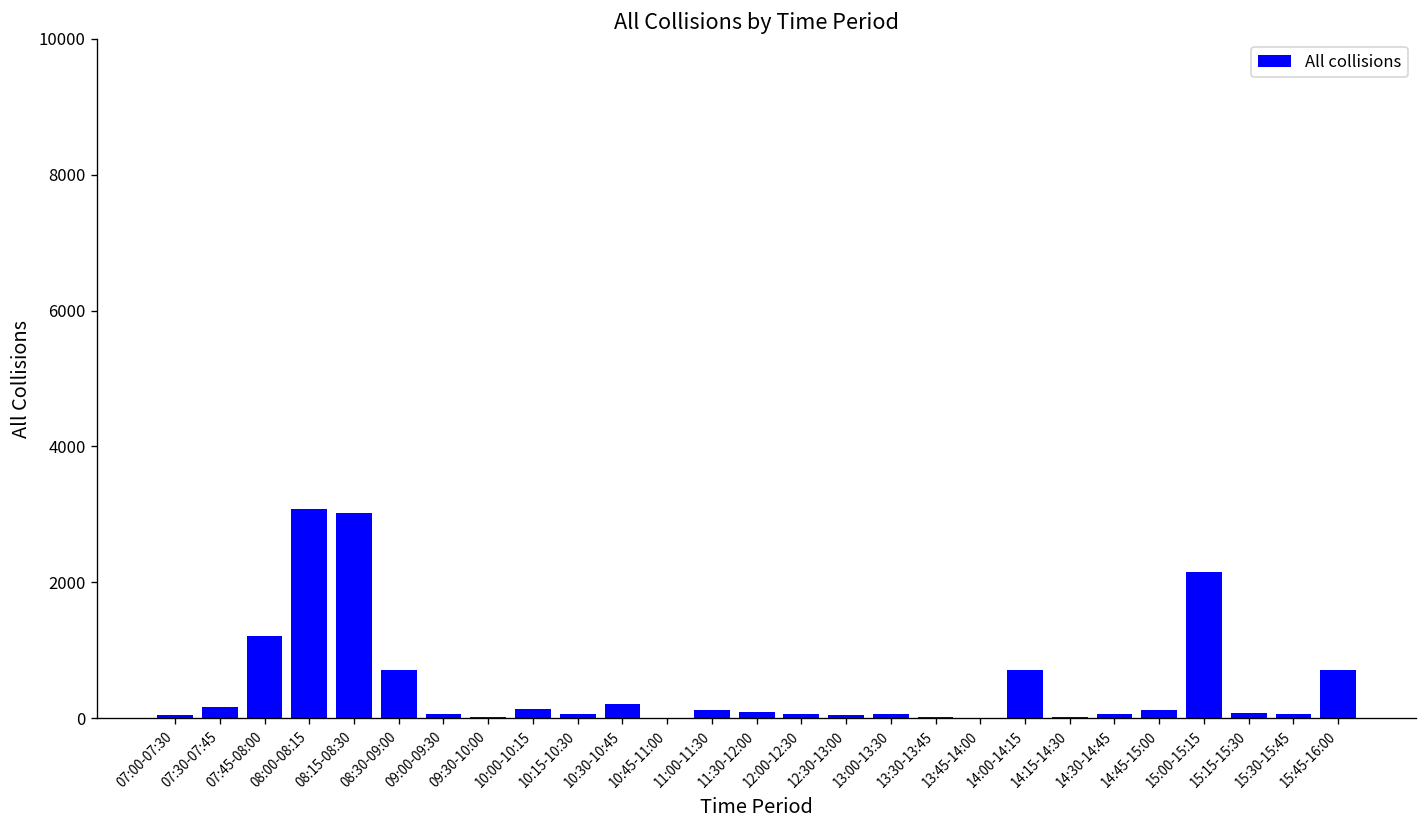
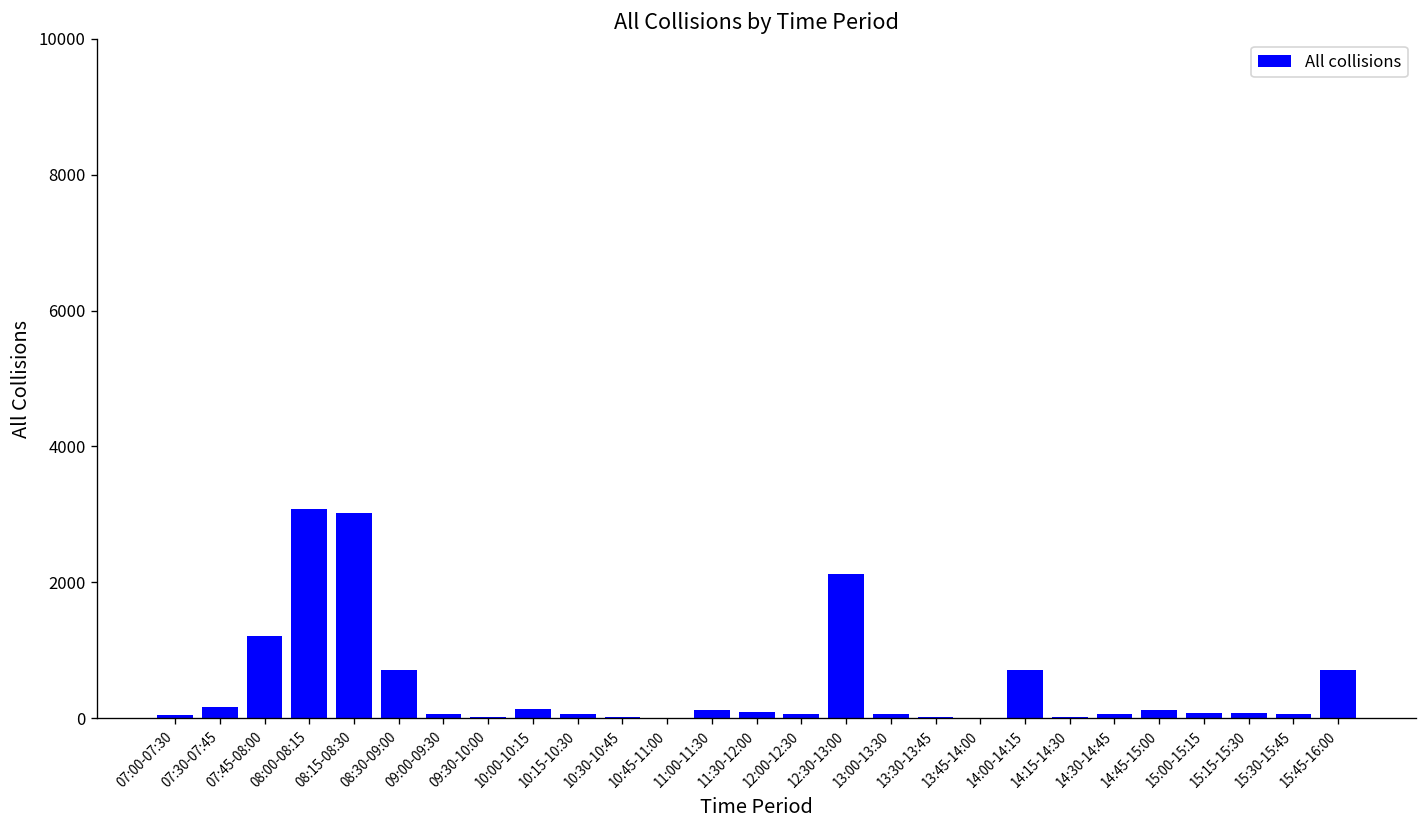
  {
    "07:30-07:45": 200,
    "07:45-08:00": 1200,
    "08:00-08:15": 3100,
    "08:15-08:30": 3000,
    "08:30-09:00": 700,
    "09:00-09:30": 100,
    "10:00-10:15": 100,
    "10:15-10:30": 100,
-   "10:30-10:45": 200,
+   "10:30-10:45": 0,
    "11:00-11:30": 100,
    "11:30-12:00": 100,
    "12:00-12:30": 100,
-   "12:30-13:00": 0,
+   "12:30-13:00": 2100,
    "13:00-13:30": 100,
    "14:00-14:15": 700,
    "14:30-14:45": 100,
    "14:45-15:00": 100,
-   "15:00-15:15": 2200,
+   "15:00-15:15": 100,
    "15:15-15:30": 100,
    "15:30-15:45": 100,
    "15:45-16:00": 700
  }
